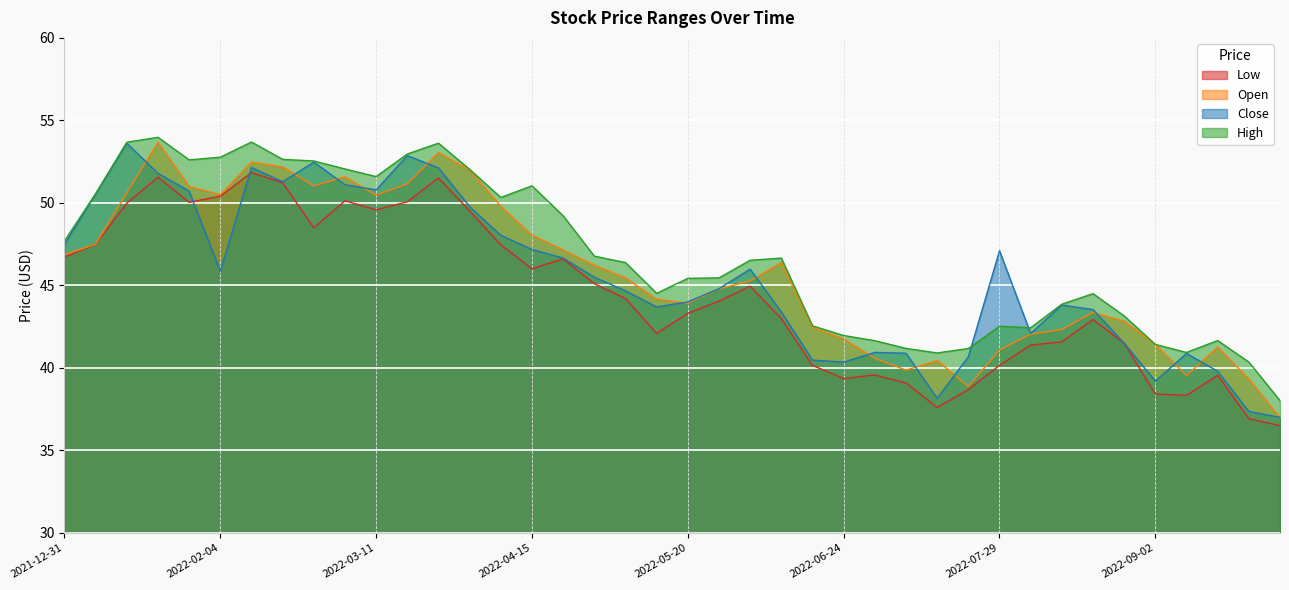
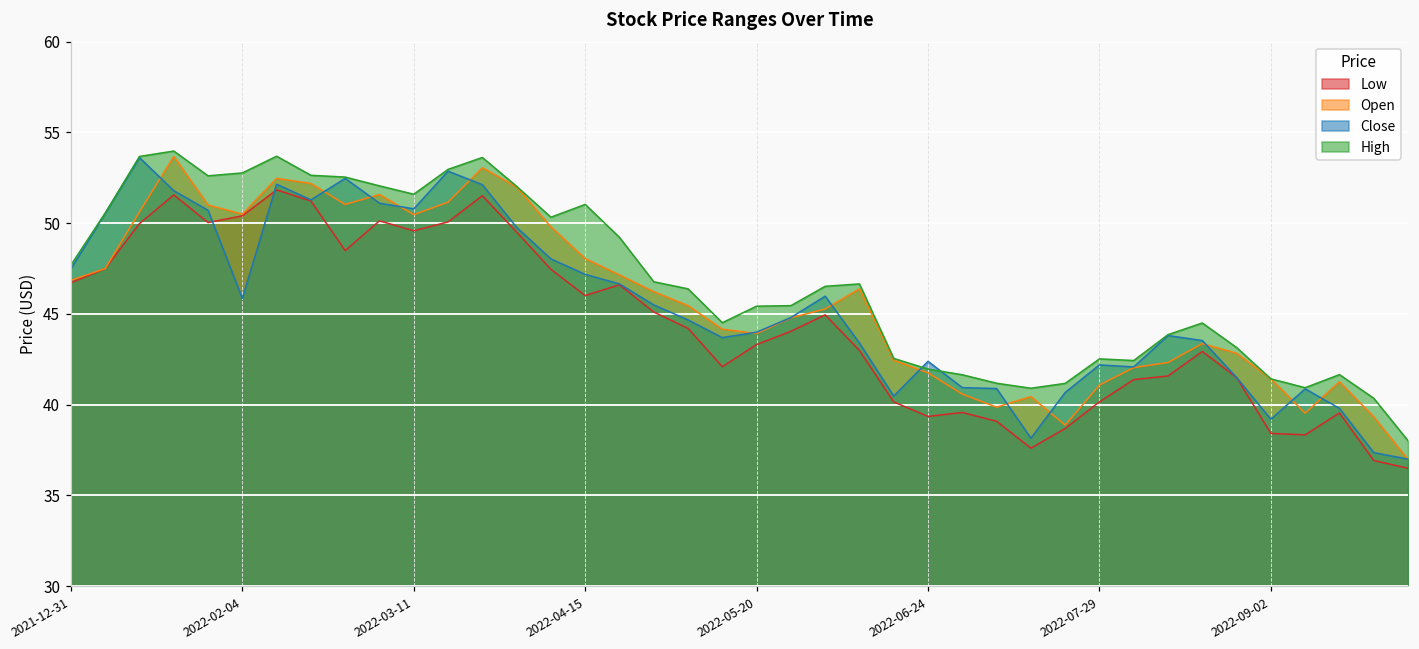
  {
    "Low": {
      "2022-03-11": 49.6,
      "2022-04-15": 46.0,
      "2022-05-20": 43.3,
      "2022-06-24": 39.4,
      "2022-07-29": 40.2,
      "2022-09-02": 38.4
    },
    "Open": {
      "2022-03-11": 50.5,
      "2022-04-15": 48.0,
      "2022-06-24": 41.8,
      "2022-07-29": 41.1
    },
    "Close": {
      "2021-12-31": 47.5,
      "2022-02-04": 45.9,
      "2022-03-11": 50.8,
      "2022-04-15": 47.2,
-     "2022-06-24": 40.3,
-     "2022-07-29": 47.1,
+     "2022-06-24": 42.4,
+     "2022-07-29": 42.2,
      "2022-09-02": 39.2
    },
    "High": {
      "2021-12-31": 47.7,
      "2022-02-04": 52.8,
      "2022-03-11": 51.6,
      "2022-04-15": 51.0,
      "2022-05-20": 45.4,
      "2022-06-24": 42.0,
      "2022-07-29": 42.5
    }
  }
